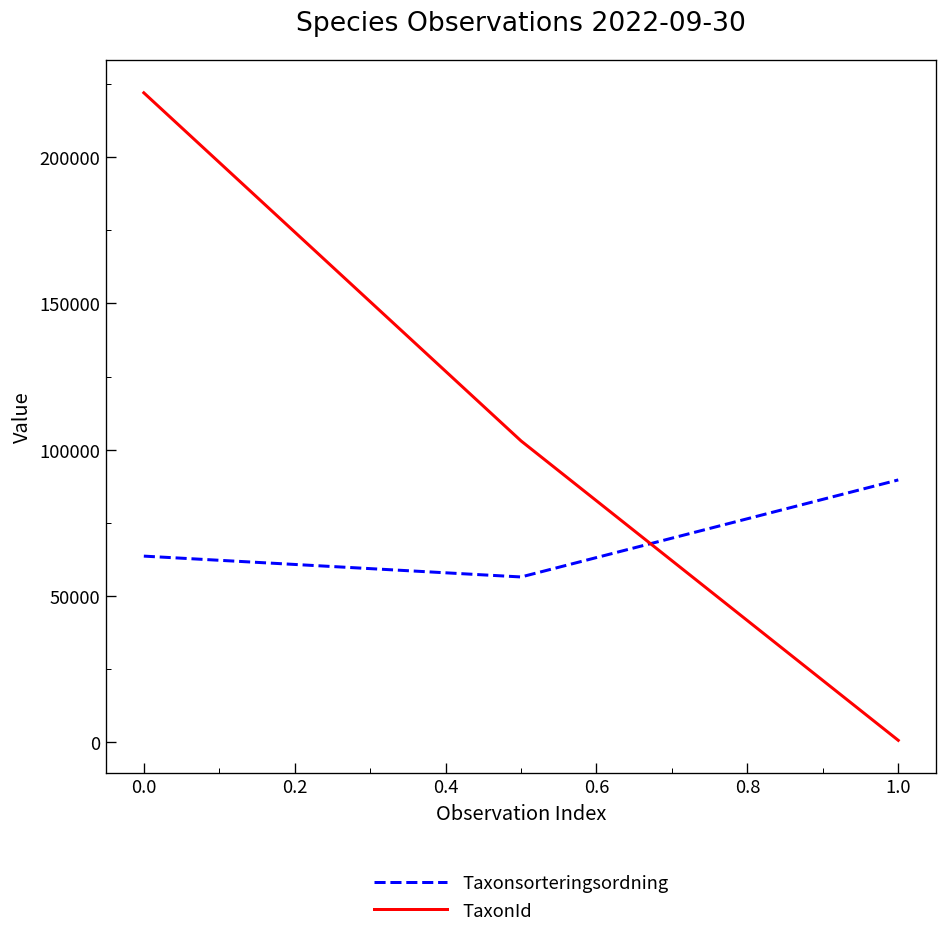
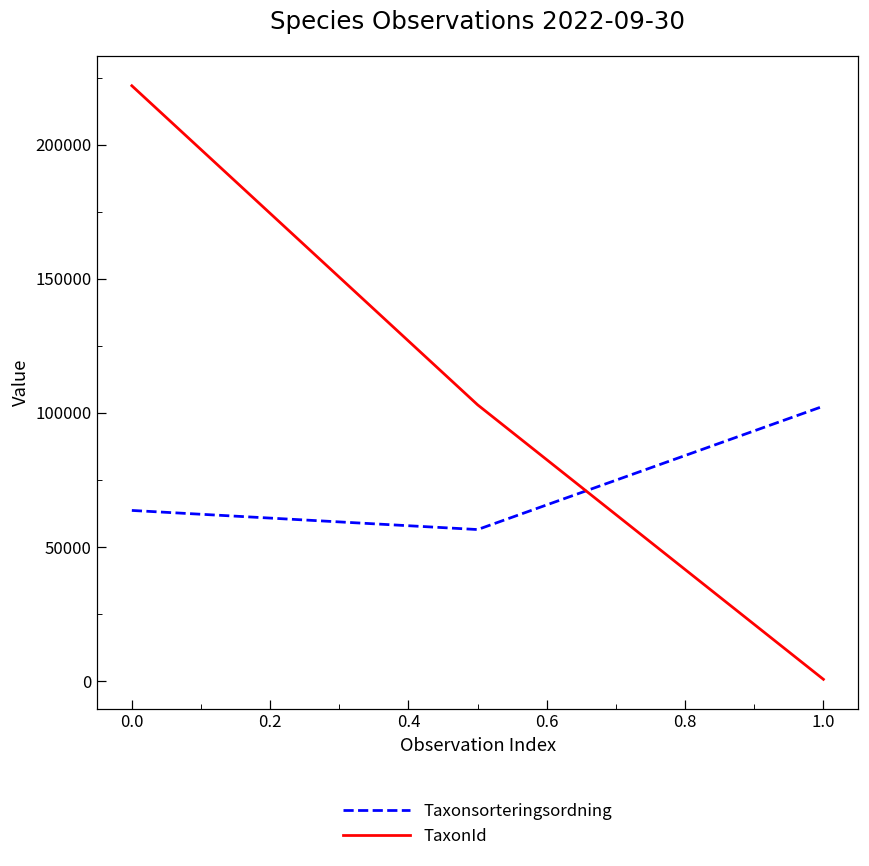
  {
    "Taxonsorteringsordning": {
      "0.0": 64000,
-     "1.0": 90000
+     "1.0": 103000
    },
    "TaxonId": {
      "0.0": 222000,
      "1.0": 1000
    }
  }
